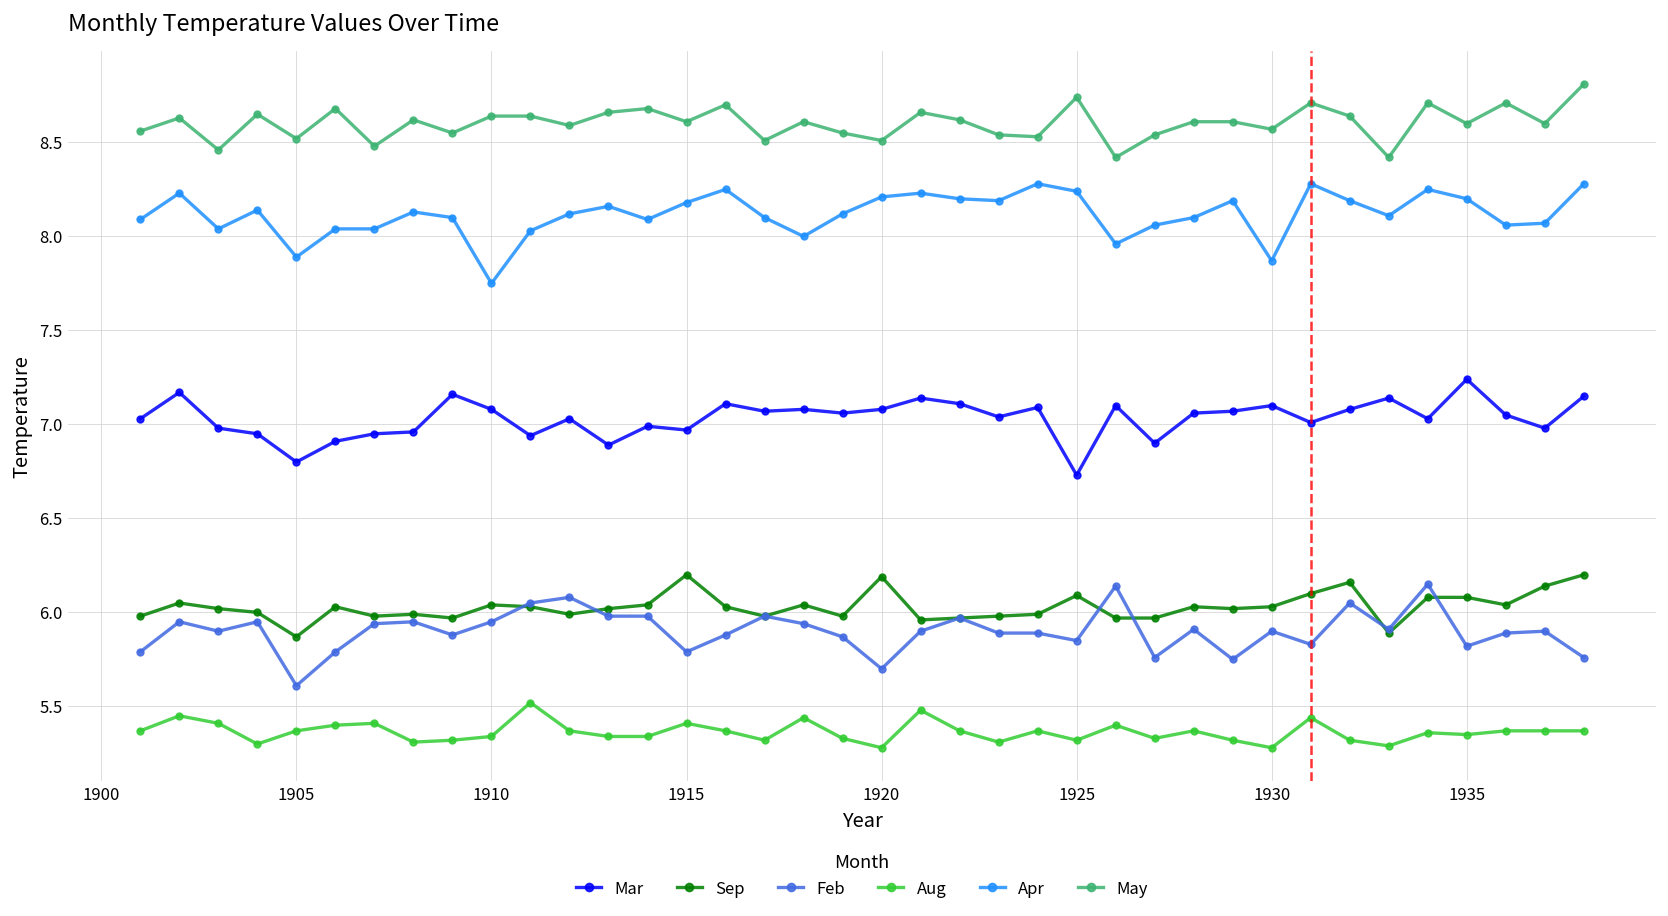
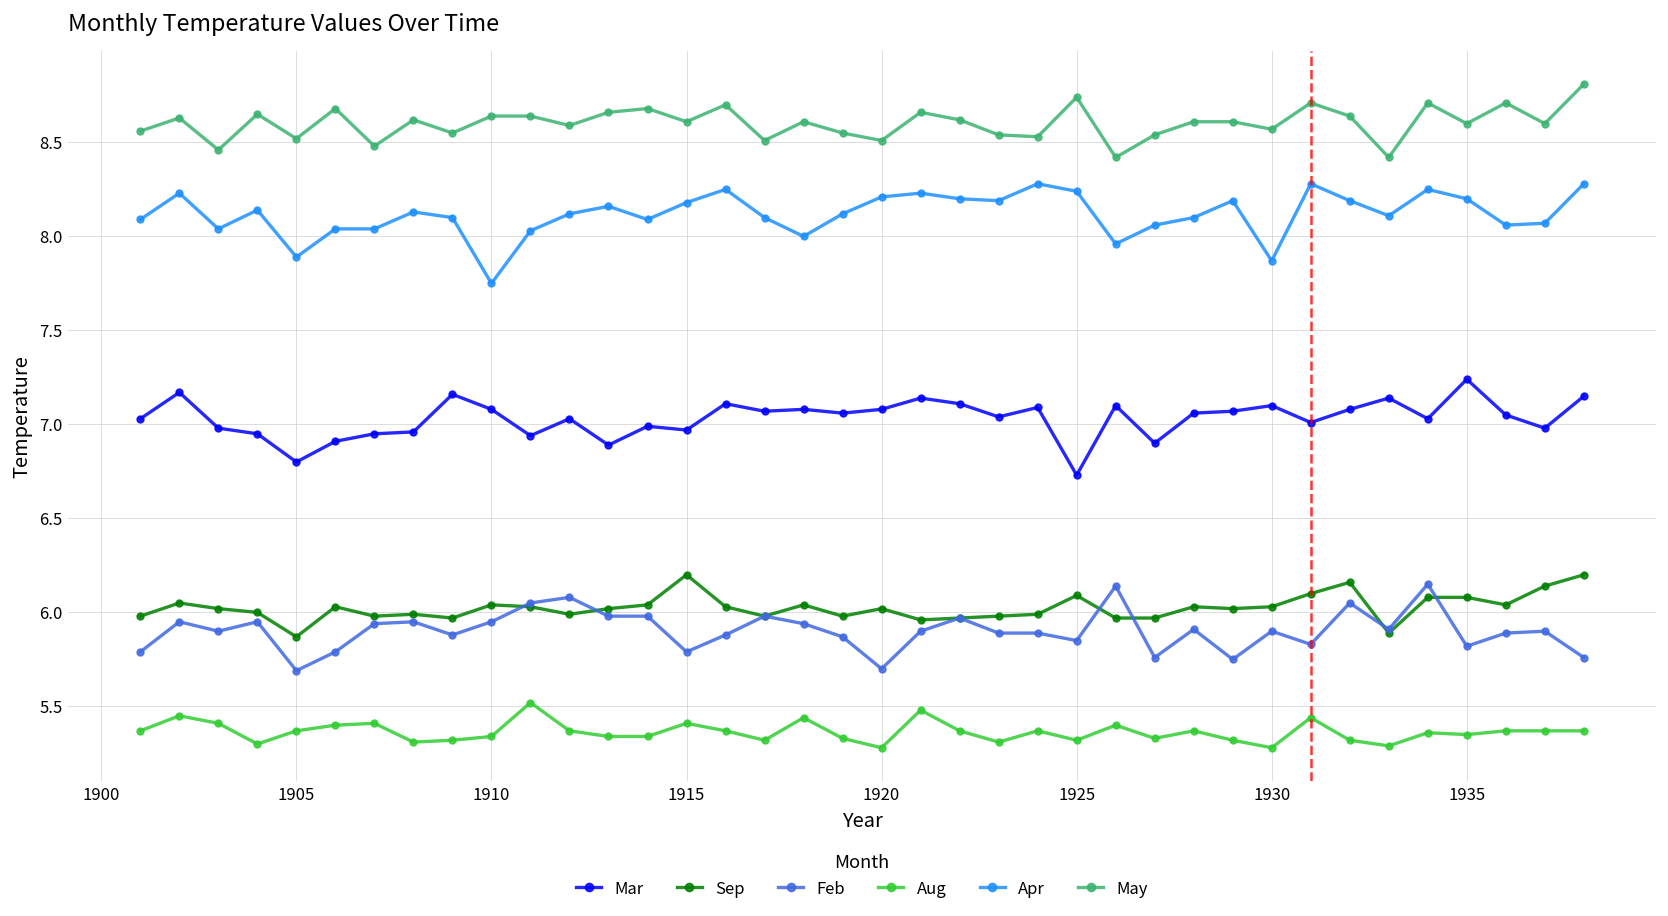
  {
    "Mar": {
      "1905": 6.80,
      "1910": 7.08,
      "1915": 6.97,
      "1920": 7.08,
      "1925": 6.73,
      "1930": 7.10,
      "1935": 7.24
    },
    "Sep": {
      "1905": 5.87,
      "1910": 6.04,
      "1915": 6.20,
-     "1920": 6.19,
+     "1920": 6.02,
      "1925": 6.09,
      "1930": 6.03,
      "1935": 6.08
    },
    "Feb": {
-     "1905": 5.61,
+     "1905": 5.69,
      "1910": 5.95,
      "1915": 5.79,
      "1920": 5.70,
      "1925": 5.85,
      "1930": 5.90,
      "1935": 5.82
    },
    "Aug": {
      "1905": 5.37,
      "1910": 5.34,
      "1915": 5.41,
      "1920": 5.28,
      "1925": 5.32,
      "1930": 5.28,
      "1935": 5.35
    },
    "Apr": {
      "1905": 7.89,
      "1910": 7.75,
      "1915": 8.18,
      "1920": 8.21,
      "1925": 8.24,
      "1930": 7.87,
      "1935": 8.20
    },
    "May": {
      "1905": 8.52,
      "1910": 8.64,
      "1915": 8.61,
      "1920": 8.51,
      "1925": 8.74,
      "1930": 8.57,
      "1935": 8.60
    }
  }
